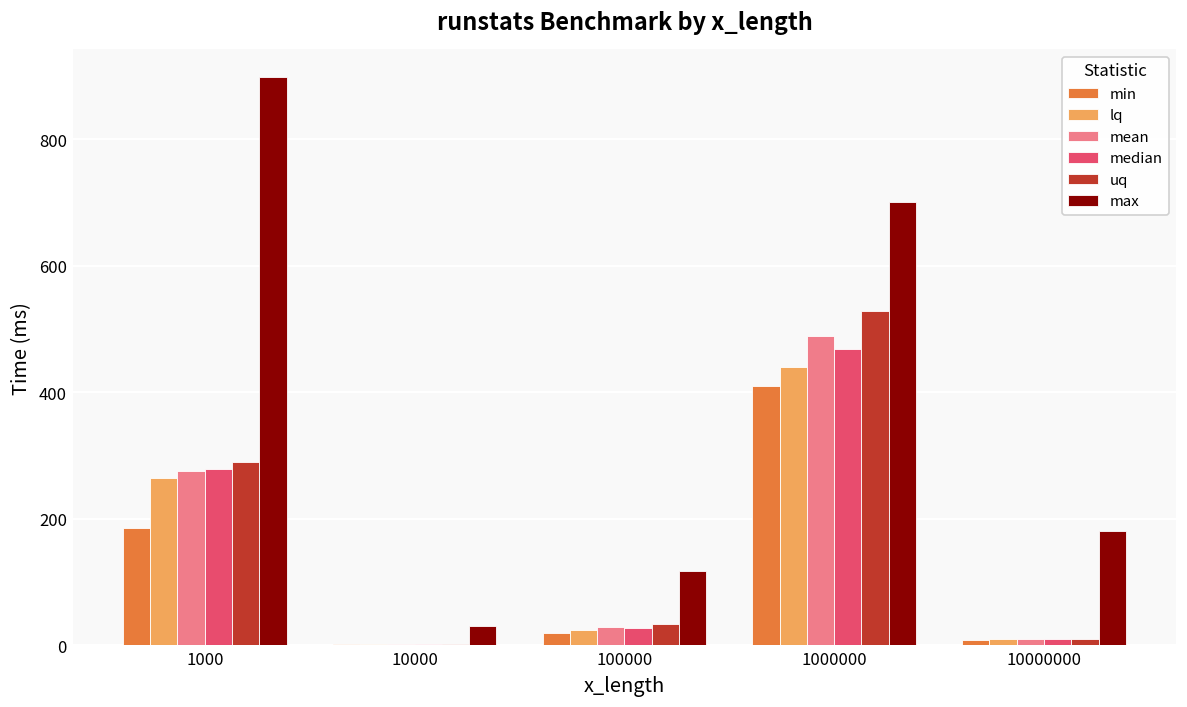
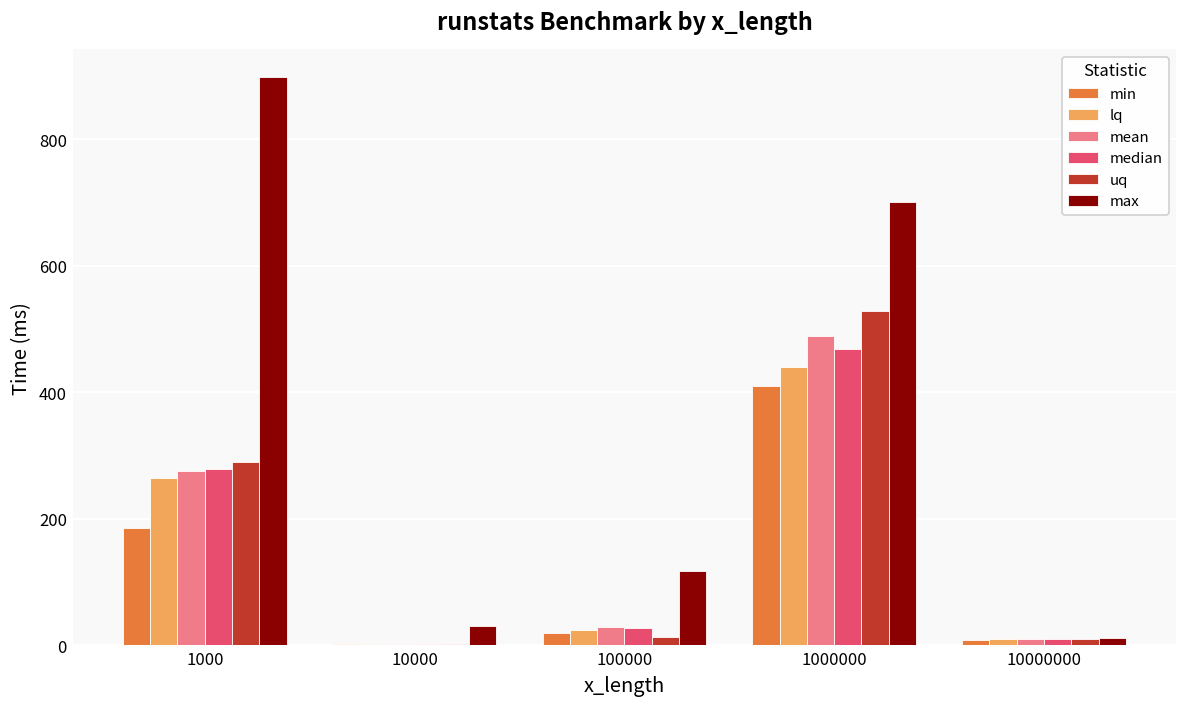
  {
    "uq": {
      "1000": 290,
-     "100000": 30,
+     "100000": 10,
      "1000000": 530,
      "10000000": 10
    },
    "max": {
      "1000": 900,
      "10000": 30,
      "100000": 120,
      "1000000": 700,
-     "10000000": 180
+     "10000000": 10
    }
  }
